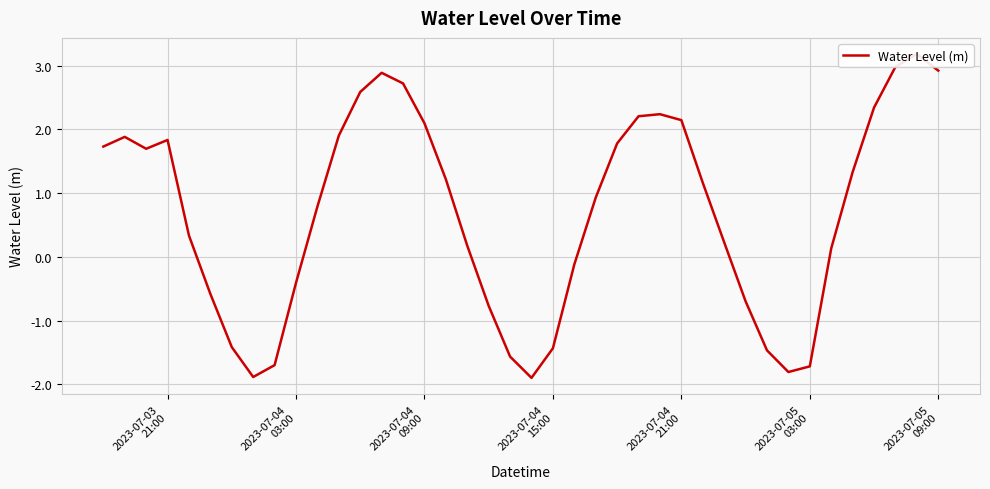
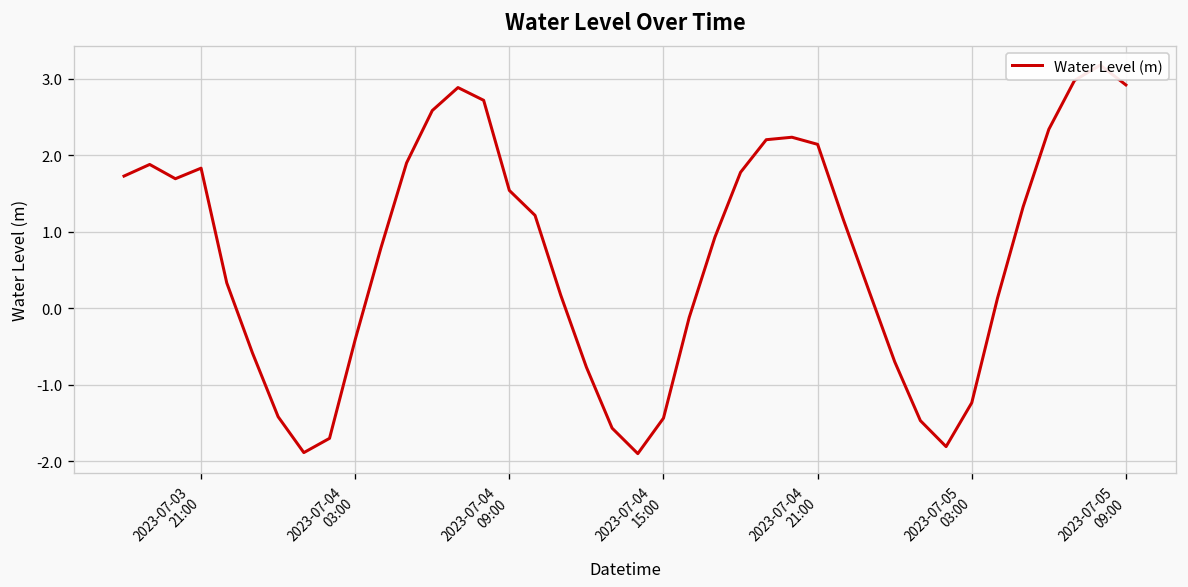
  {
    "2023-07-03 21:00": 1.8,
    "2023-07-04 03:00": -0.4,
-   "2023-07-04 09:00": 2.1,
+   "2023-07-04 09:00": 1.5,
    "2023-07-04 15:00": -1.4,
    "2023-07-04 21:00": 2.1,
-   "2023-07-05 03:00": -1.7,
+   "2023-07-05 03:00": -1.2,
    "2023-07-05 09:00": 2.9
  }
